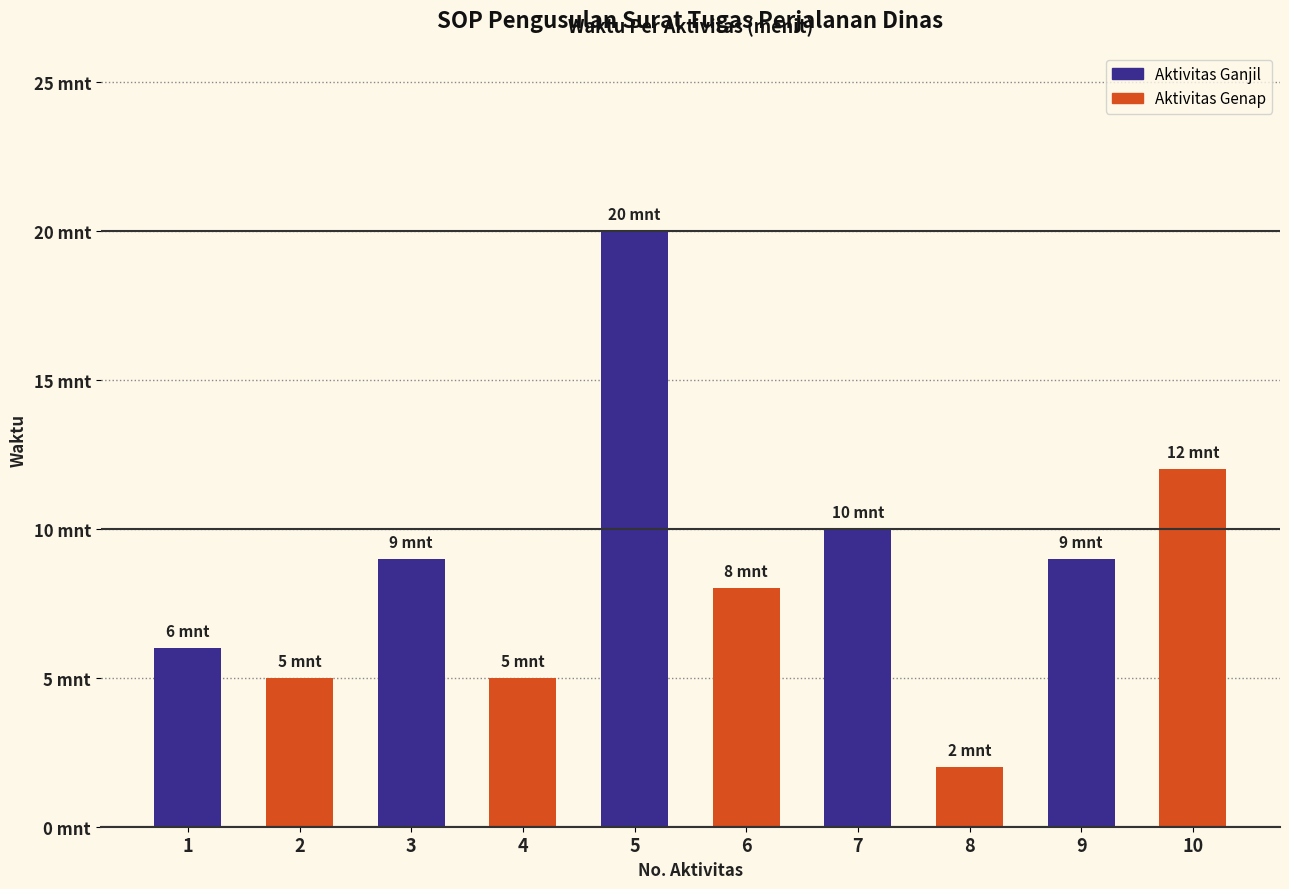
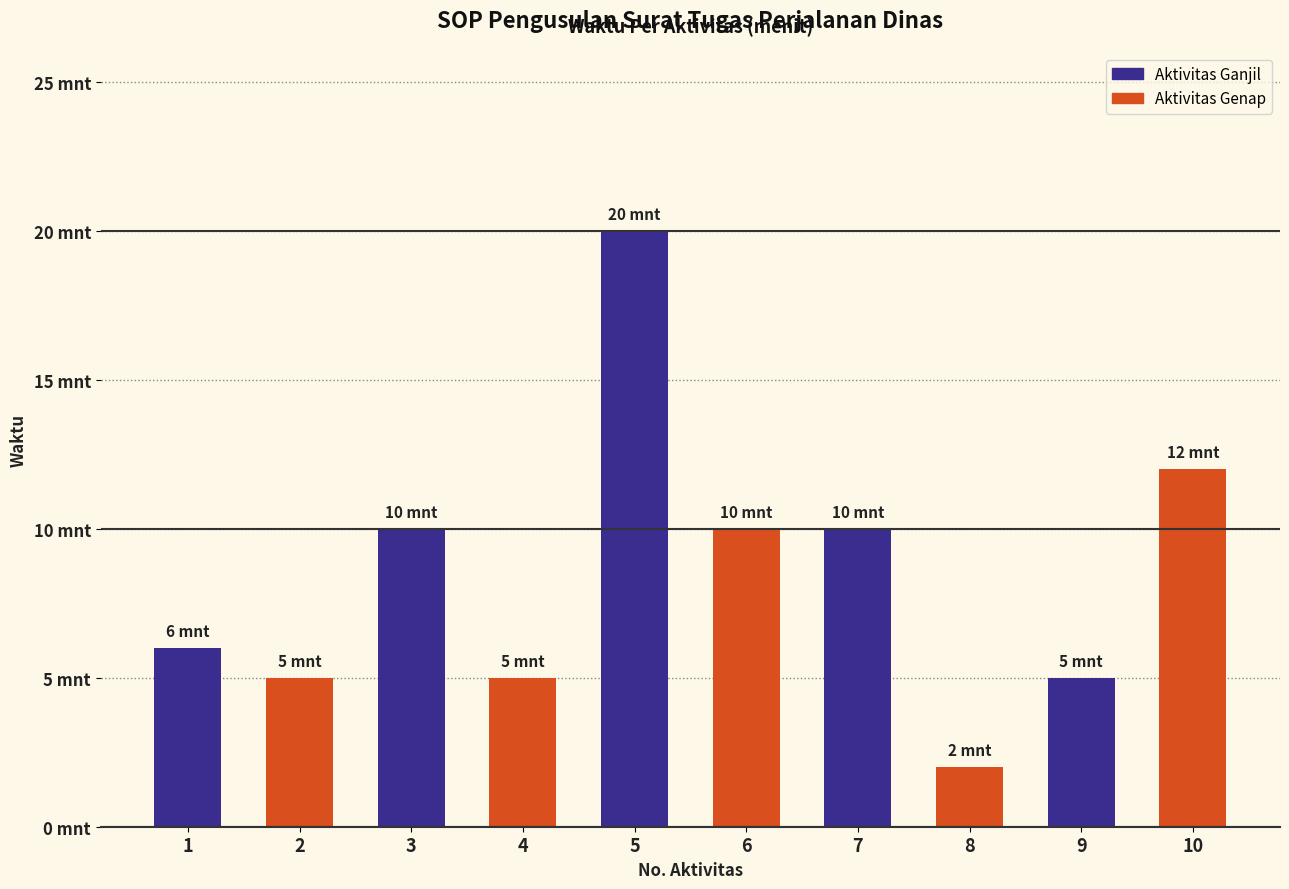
  {
    "1": 6,
    "2": 5,
-   "3": 9,
+   "3": 10,
    "4": 5,
    "5": 20,
-   "6": 8,
+   "6": 10,
    "7": 10,
    "8": 2,
-   "9": 9,
+   "9": 5,
    "10": 12
  }
